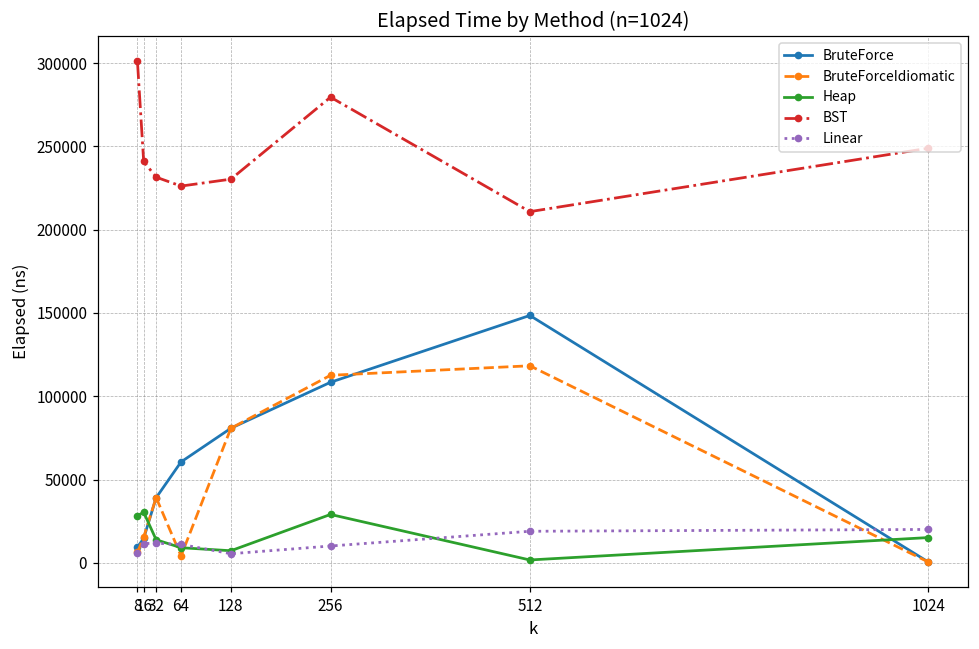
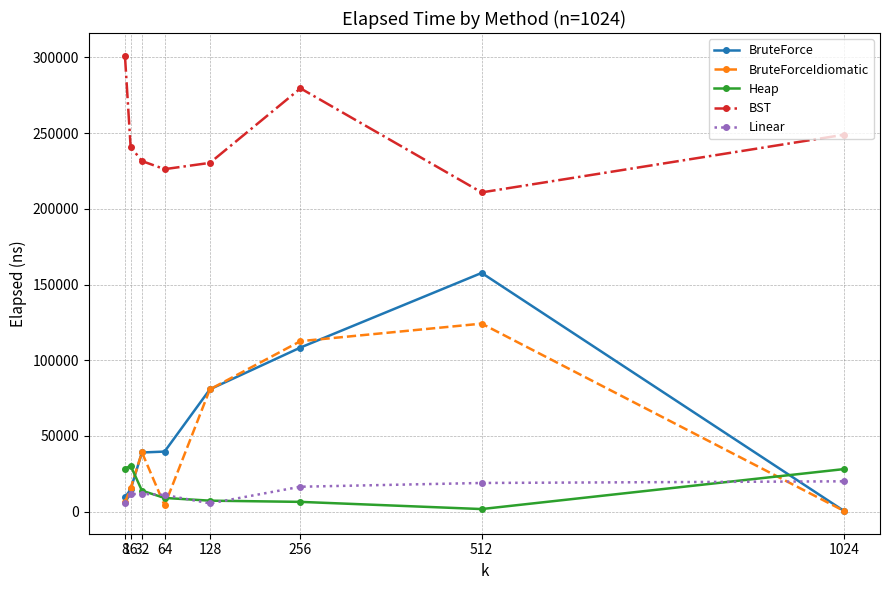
  {
    "BruteForce": {
-     "64": 61000,
+     "64": 40000,
      "256": 108000,
-     "512": 149000
+     "512": 158000
    },
    "BruteForceIdiomatic": {
      "64": 4000,
      "256": 113000,
-     "512": 118000
+     "512": 124000
    },
    "Heap": {
      "64": 9000,
      "128": 7000,
-     "256": 29000,
+     "256": 7000,
      "512": 2000,
-     "1024": 15000
+     "1024": 28000
    },
    "BST": {
      "64": 226000,
      "128": 230000,
      "256": 280000,
      "512": 211000
    },
    "Linear": {
      "64": 11000,
      "128": 6000,
-     "256": 10000,
+     "256": 17000,
      "512": 19000,
      "1024": 20000
    }
  }
